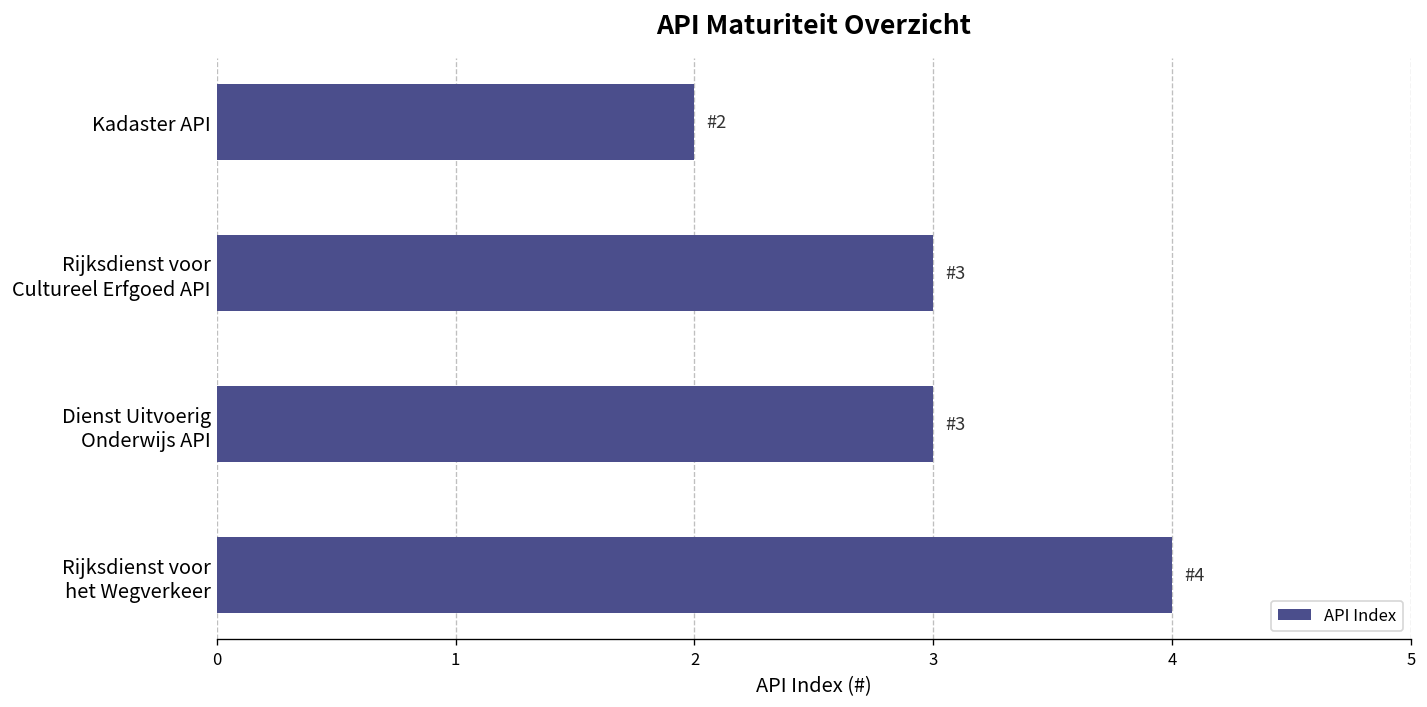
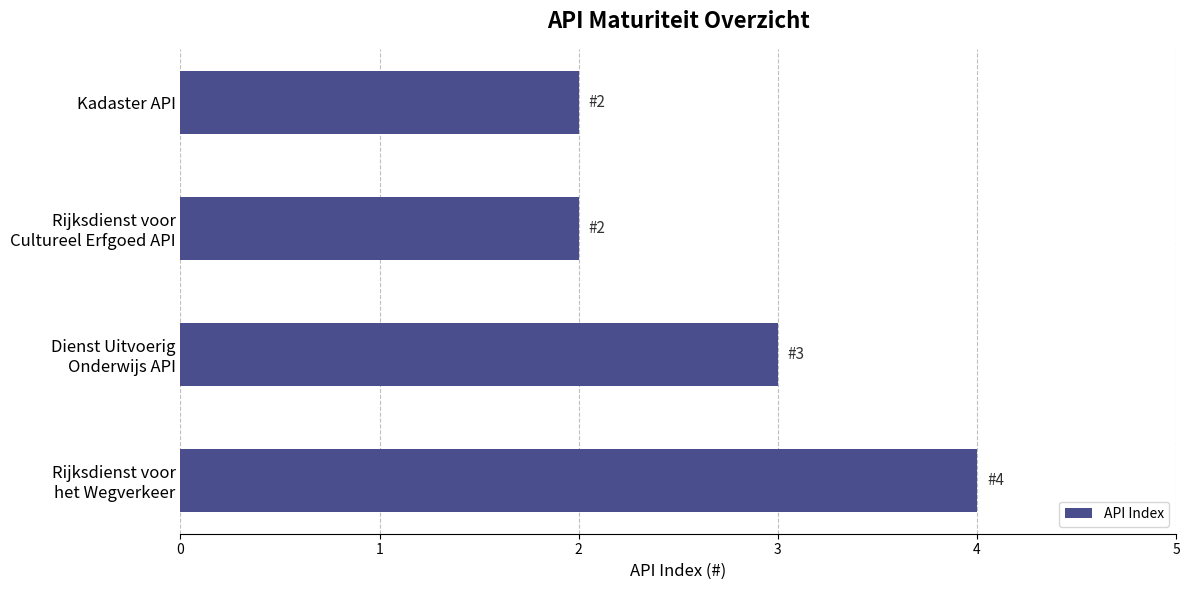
  {
    "Kadaster API": 2,
-   "Rijksdienst voor Cultureel Erfgoed API": 3,
+   "Rijksdienst voor Cultureel Erfgoed API": 2,
    "Dienst Uitvoerig Onderwijs API": 3,
    "Rijksdienst voor het Wegverkeer": 4
  }
